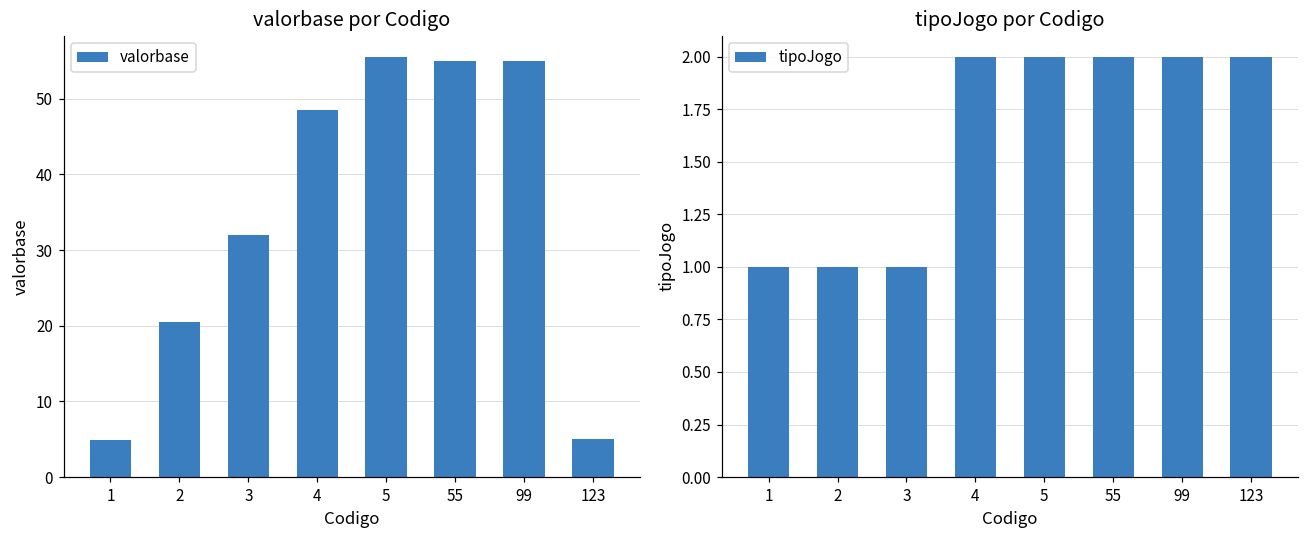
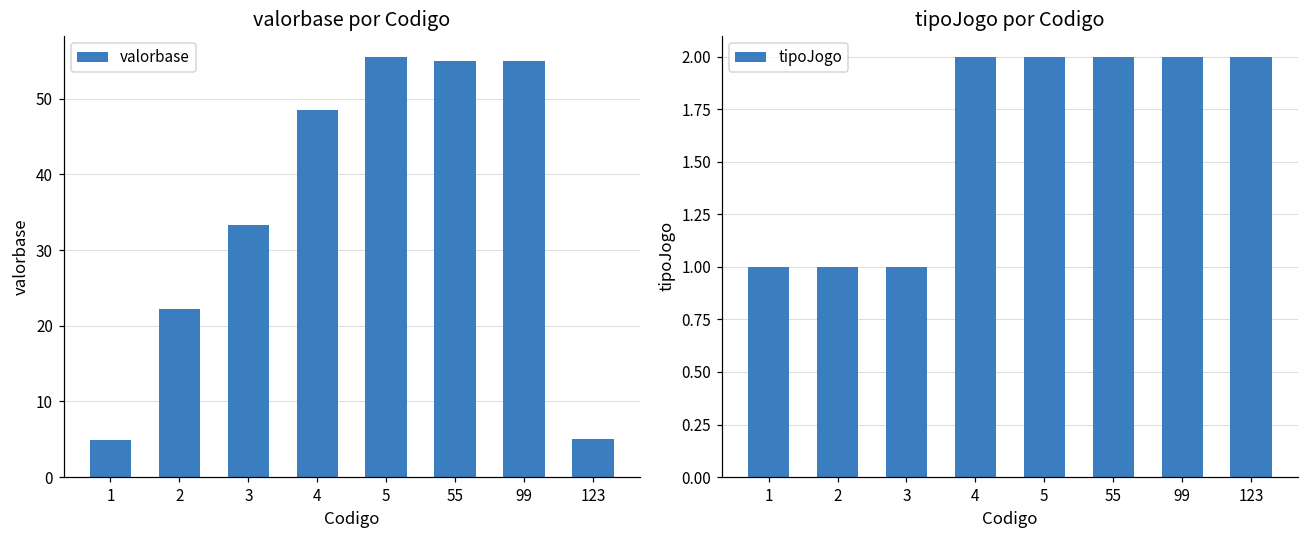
  {
    "valorbase por Codigo": {
      "1": 5,
-     "2": 20,
-     "3": 32,
+     "2": 22,
+     "3": 33,
      "4": 49,
      "5": 56,
      "55": 55,
      "99": 55,
      "123": 5
    },
    "tipoJogo por Codigo": {
      "1": 1.00,
      "2": 1.00,
      "3": 1.00,
      "4": 2.00,
      "5": 2.00,
      "55": 2.00,
      "99": 2.00,
      "123": 2.00
    }
  }
